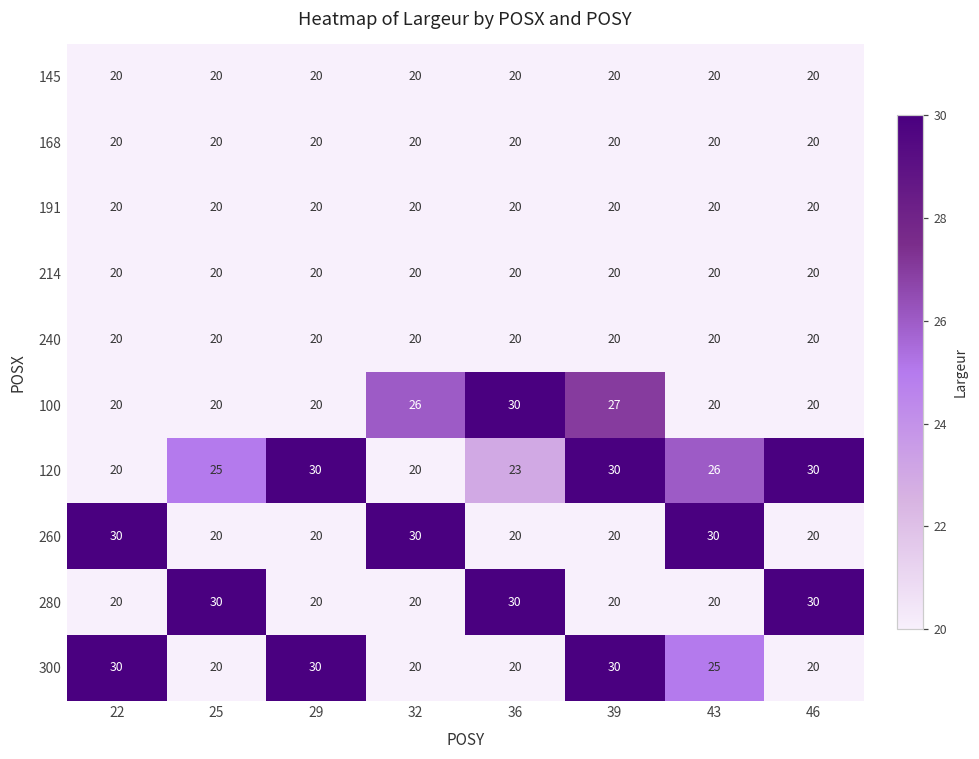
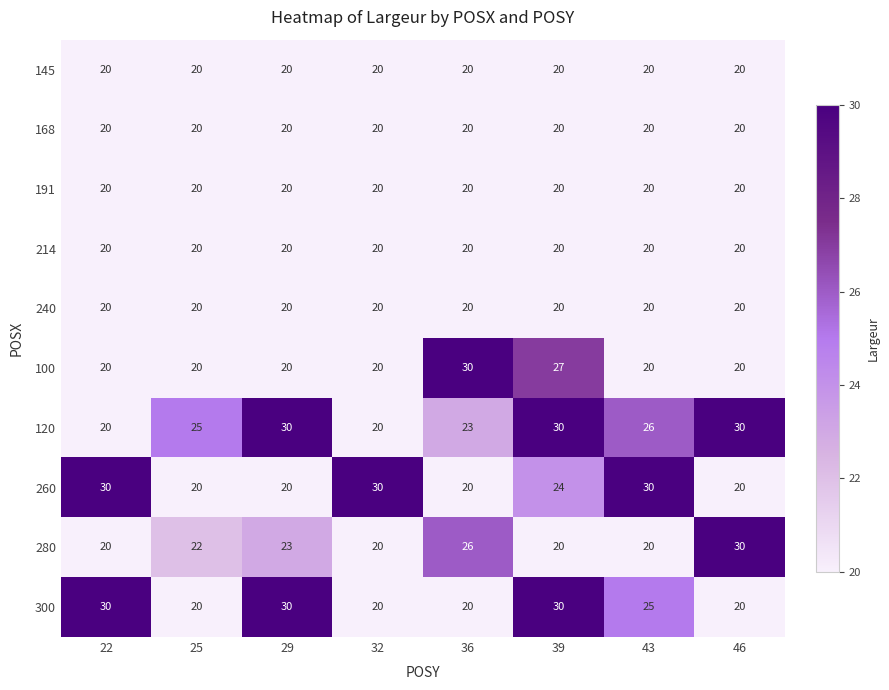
  {
    "145": {
      "22": 20,
      "25": 20,
      "29": 20,
      "32": 20,
      "36": 20,
      "39": 20,
      "43": 20,
      "46": 20
    },
    "168": {
      "22": 20,
      "25": 20,
      "29": 20,
      "32": 20,
      "36": 20,
      "39": 20,
      "43": 20,
      "46": 20
    },
    "191": {
      "22": 20,
      "25": 20,
      "29": 20,
      "32": 20,
      "36": 20,
      "39": 20,
      "43": 20,
      "46": 20
    },
    "214": {
      "22": 20,
      "25": 20,
      "29": 20,
      "32": 20,
      "36": 20,
      "39": 20,
      "43": 20,
      "46": 20
    },
    "240": {
      "22": 20,
      "25": 20,
      "29": 20,
      "32": 20,
      "36": 20,
      "39": 20,
      "43": 20,
      "46": 20
    },
    "100": {
      "22": 20,
      "25": 20,
      "29": 20,
-     "32": 26,
+     "32": 20,
      "36": 30,
      "39": 27,
      "43": 20,
      "46": 20
    },
    "120": {
      "22": 20,
      "25": 25,
      "29": 30,
      "32": 20,
      "36": 23,
      "39": 30,
      "43": 26,
      "46": 30
    },
    "260": {
      "22": 30,
      "25": 20,
      "29": 20,
      "32": 30,
      "36": 20,
-     "39": 20,
+     "39": 24,
      "43": 30,
      "46": 20
    },
    "280": {
      "22": 20,
-     "25": 30,
-     "29": 20,
+     "25": 22,
+     "29": 23,
      "32": 20,
-     "36": 30,
+     "36": 26,
      "39": 20,
      "43": 20,
      "46": 30
    },
    "300": {
      "22": 30,
      "25": 20,
      "29": 30,
      "32": 20,
      "36": 20,
      "39": 30,
      "43": 25,
      "46": 20
    }
  }
